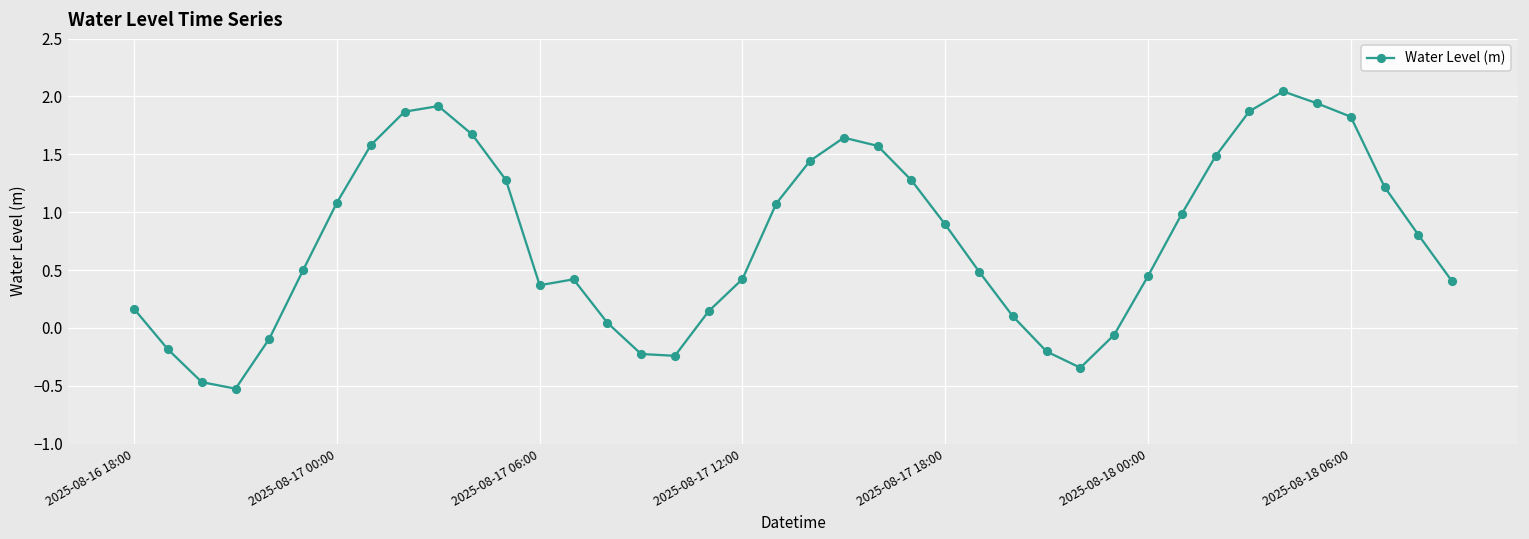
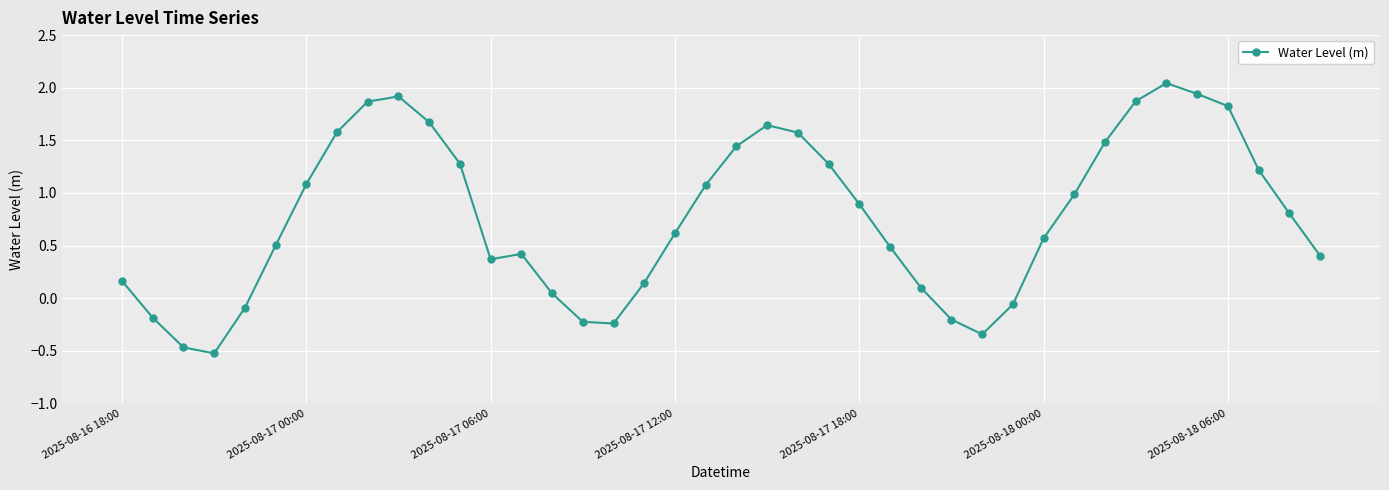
  {
    "2025-08-16 18:00": 0.16,
    "2025-08-17 00:00": 1.08,
    "2025-08-17 06:00": 0.37,
-   "2025-08-17 12:00": 0.42,
+   "2025-08-17 12:00": 0.62,
    "2025-08-17 18:00": 0.89,
-   "2025-08-18 00:00": 0.45,
+   "2025-08-18 00:00": 0.57,
    "2025-08-18 06:00": 1.83
  }
